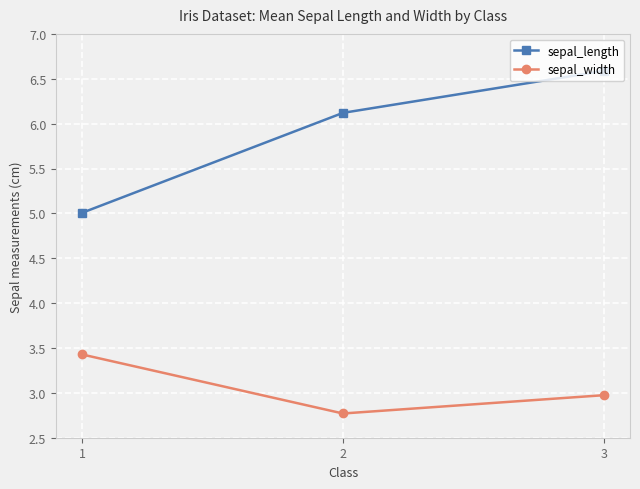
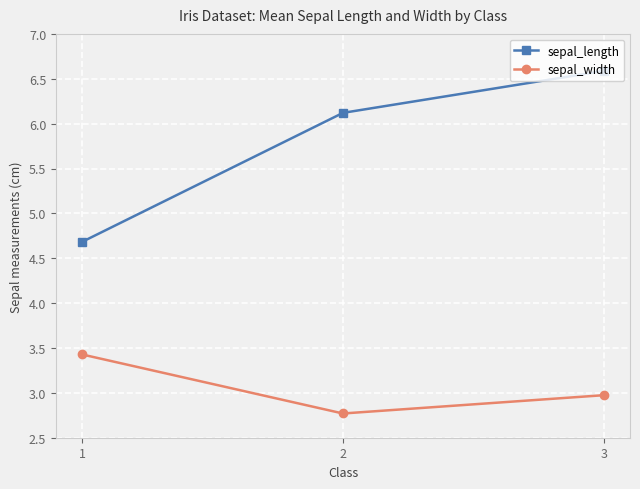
  {
    "sepal_length": {
-     "1": 5.0,
+     "1": 4.7,
      "2": 6.1
    },
    "sepal_width": {
      "1": 3.4,
      "2": 2.8,
      "3": 3.0
    }
  }
